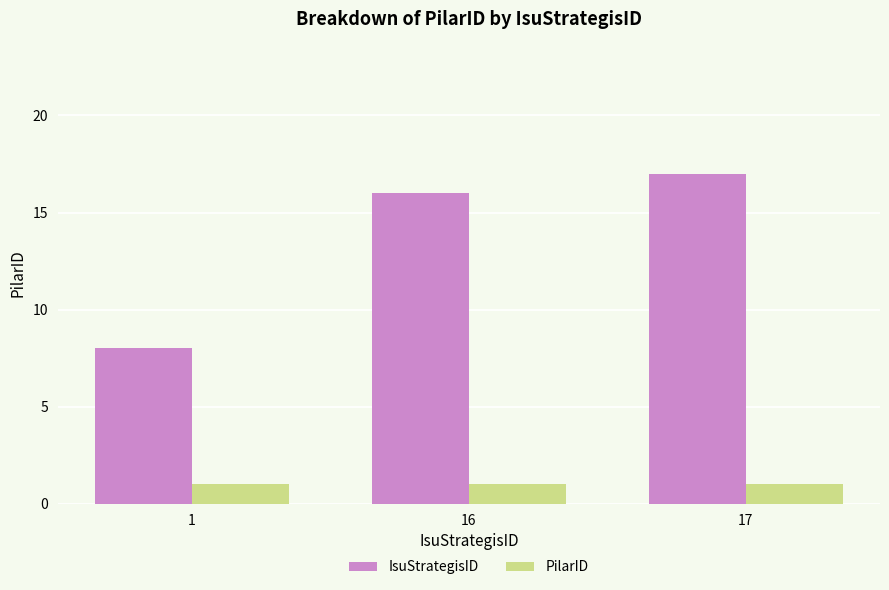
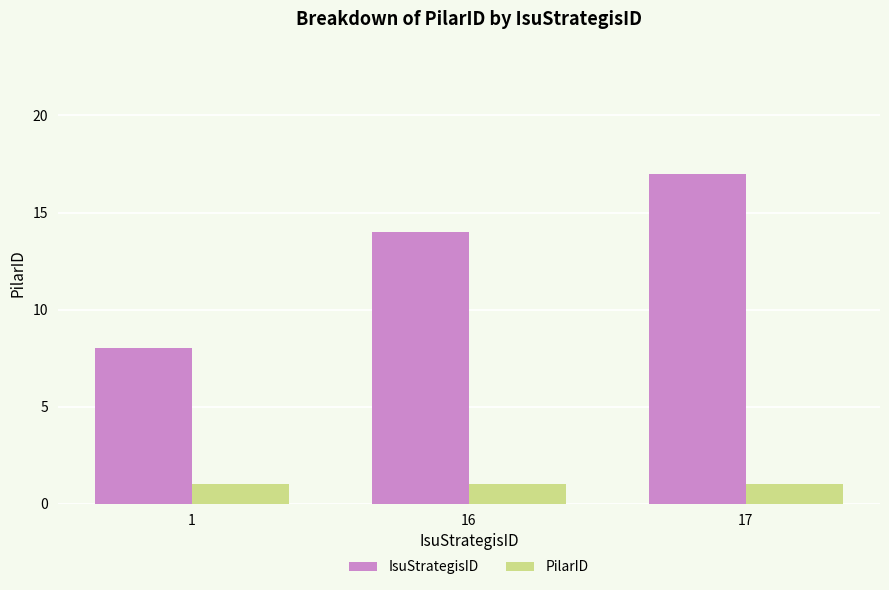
  {
    "IsuStrategisID": {
      "1": 8,
-     "16": 16,
+     "16": 14,
      "17": 17
    },
    "PilarID": {
      "1": 1,
      "16": 1,
      "17": 1
    }
  }
